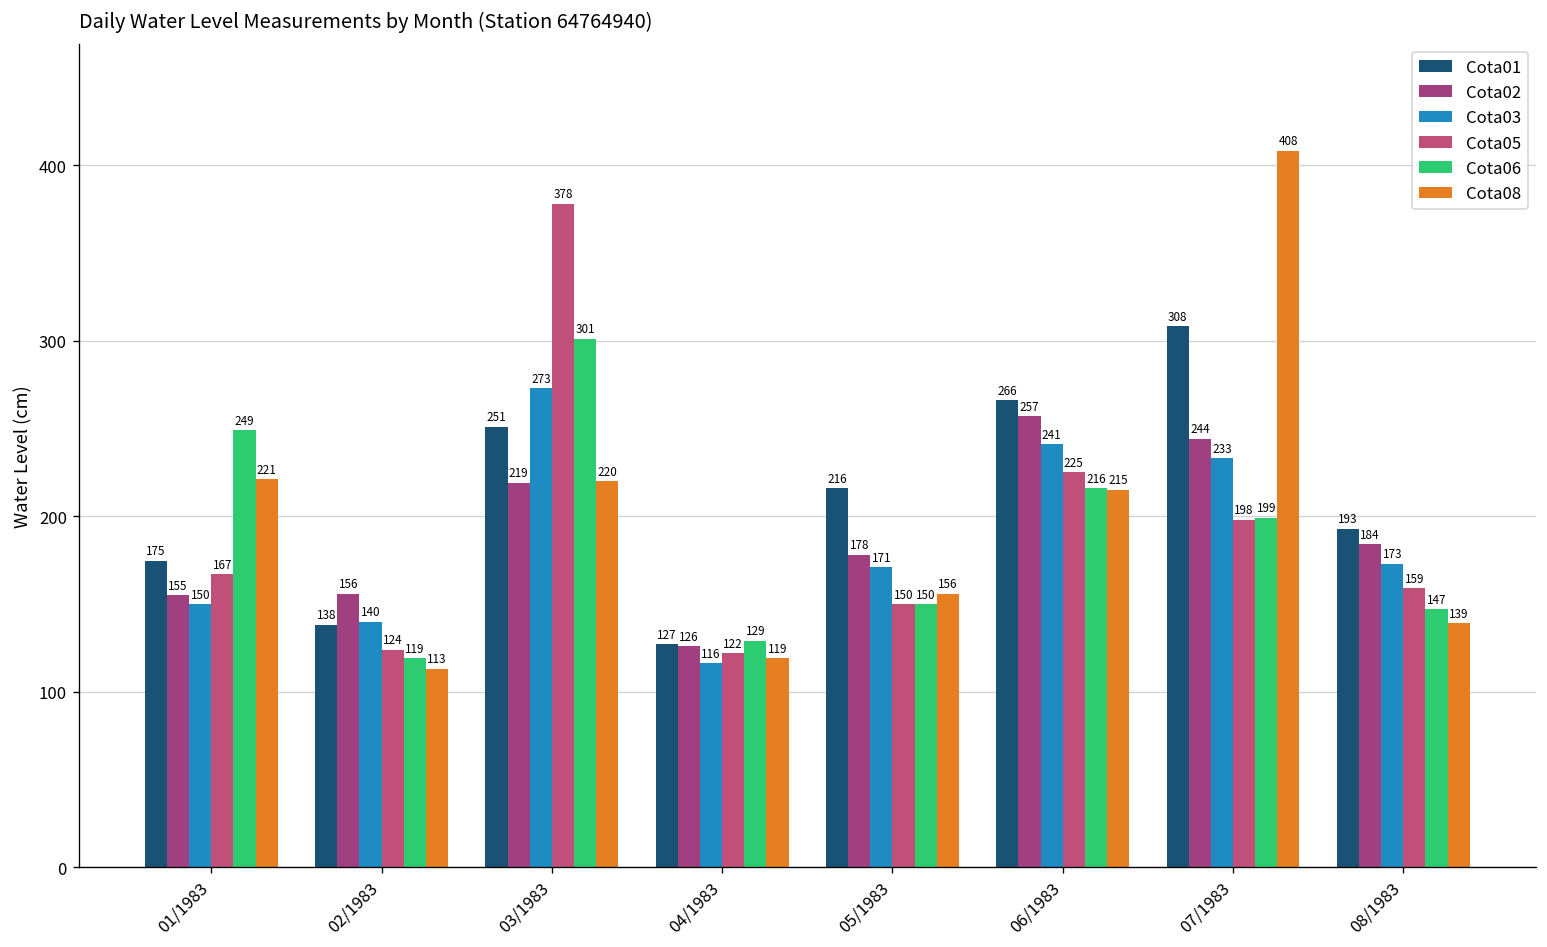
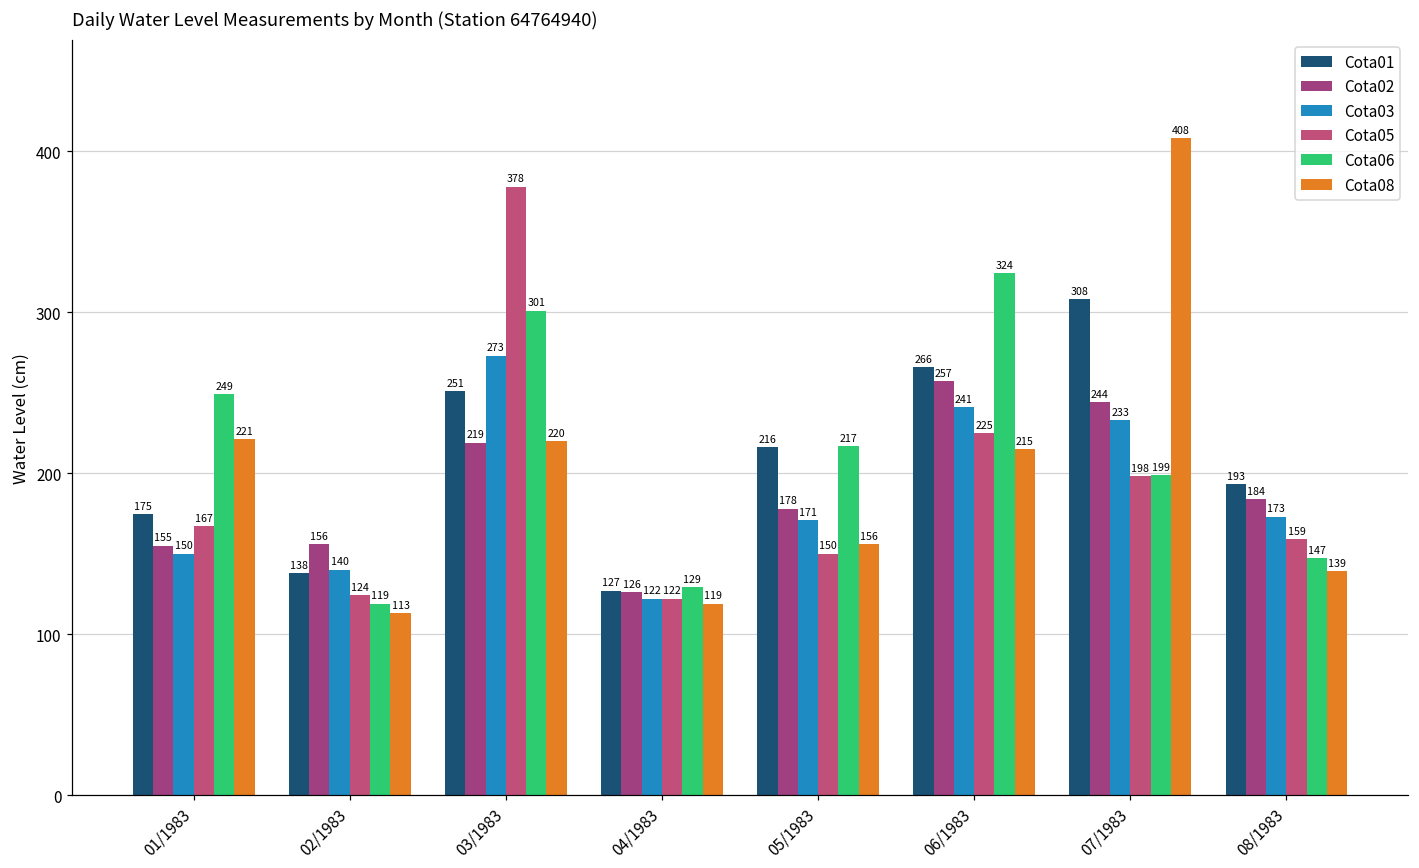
  {
    "Cota01": {
      "01/1983": 175,
      "02/1983": 138,
      "03/1983": 251,
      "04/1983": 127,
      "05/1983": 216,
      "06/1983": 266,
      "07/1983": 308,
      "08/1983": 193
    },
    "Cota03": {
      "01/1983": 150,
      "02/1983": 140,
      "03/1983": 273,
-     "04/1983": 116,
+     "04/1983": 122,
      "05/1983": 171,
      "06/1983": 241,
      "07/1983": 233,
      "08/1983": 173
    },
    "Cota06": {
      "01/1983": 249,
      "02/1983": 119,
      "03/1983": 301,
      "04/1983": 129,
-     "05/1983": 150,
-     "06/1983": 216,
+     "05/1983": 217,
+     "06/1983": 324,
      "07/1983": 199,
      "08/1983": 147
    },
    "Cota08": {
      "01/1983": 221,
      "02/1983": 113,
      "03/1983": 220,
      "04/1983": 119,
      "05/1983": 156,
      "06/1983": 215,
      "07/1983": 408,
      "08/1983": 139
    }
  }
